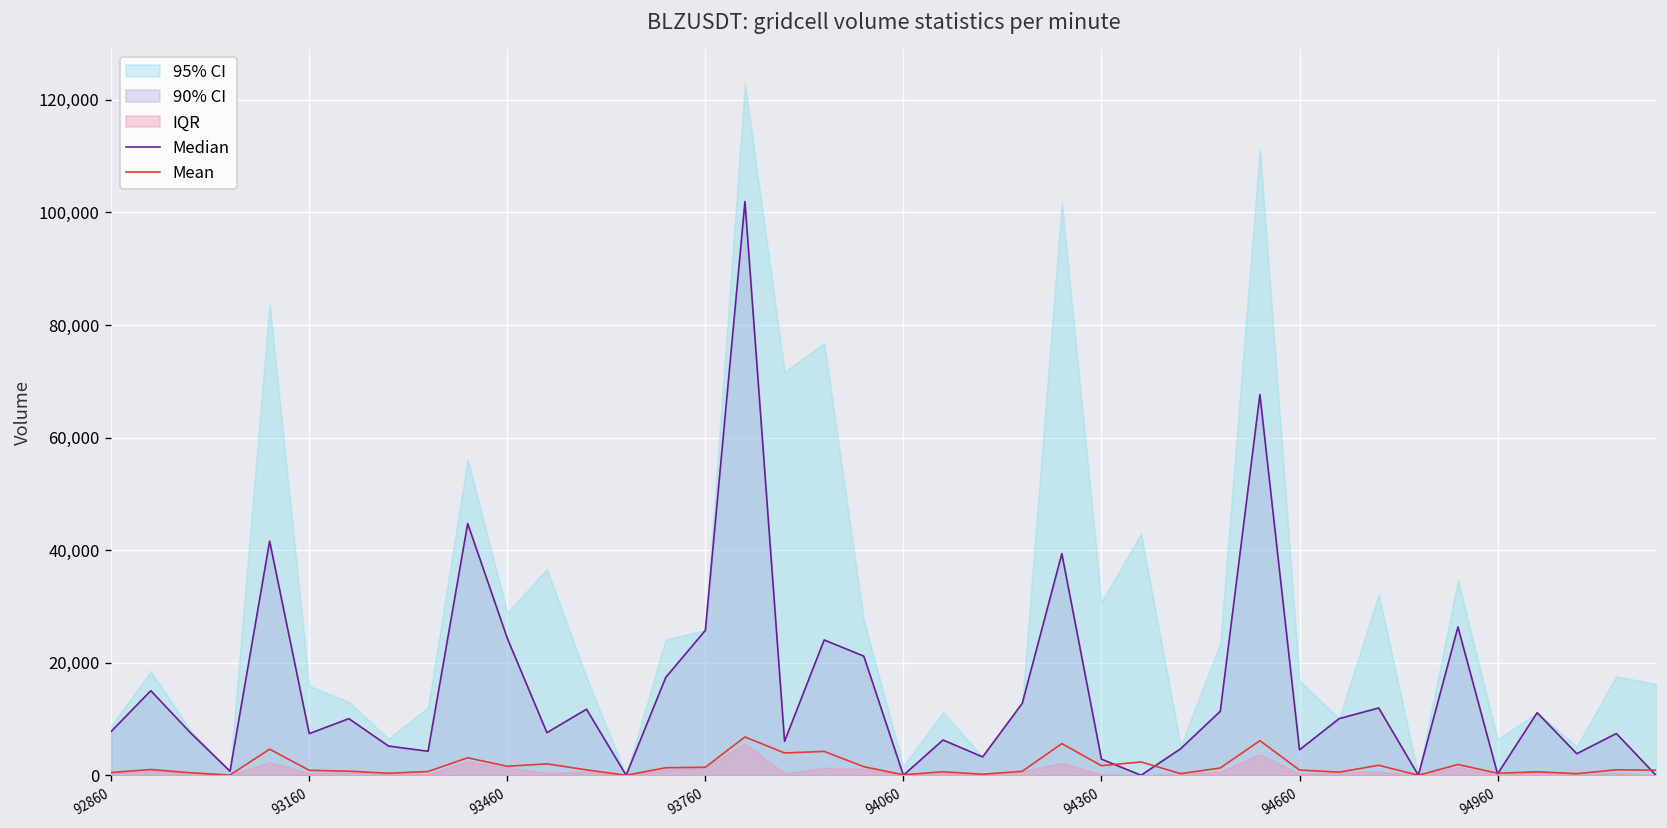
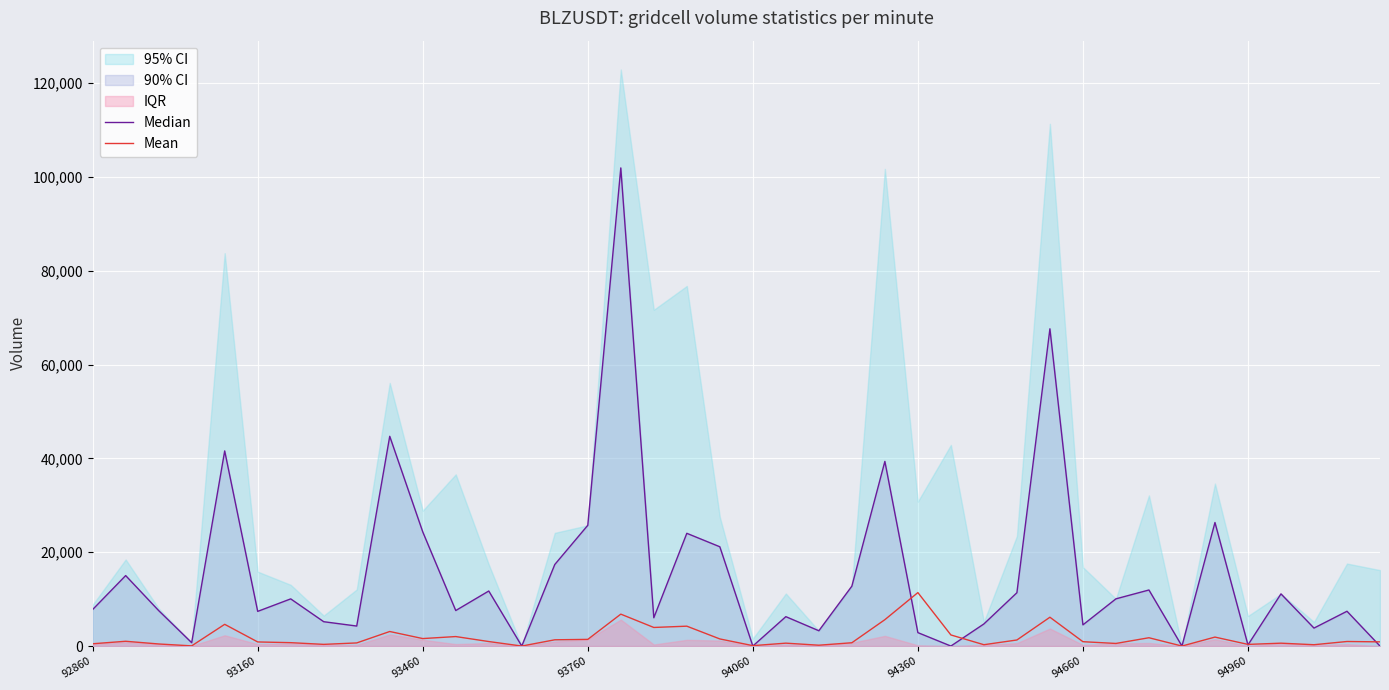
  {
    "Mean": {
-     "94360": "2,000",
+     "94360": "11,000",
      "94660": "1,000"
    }
  }
